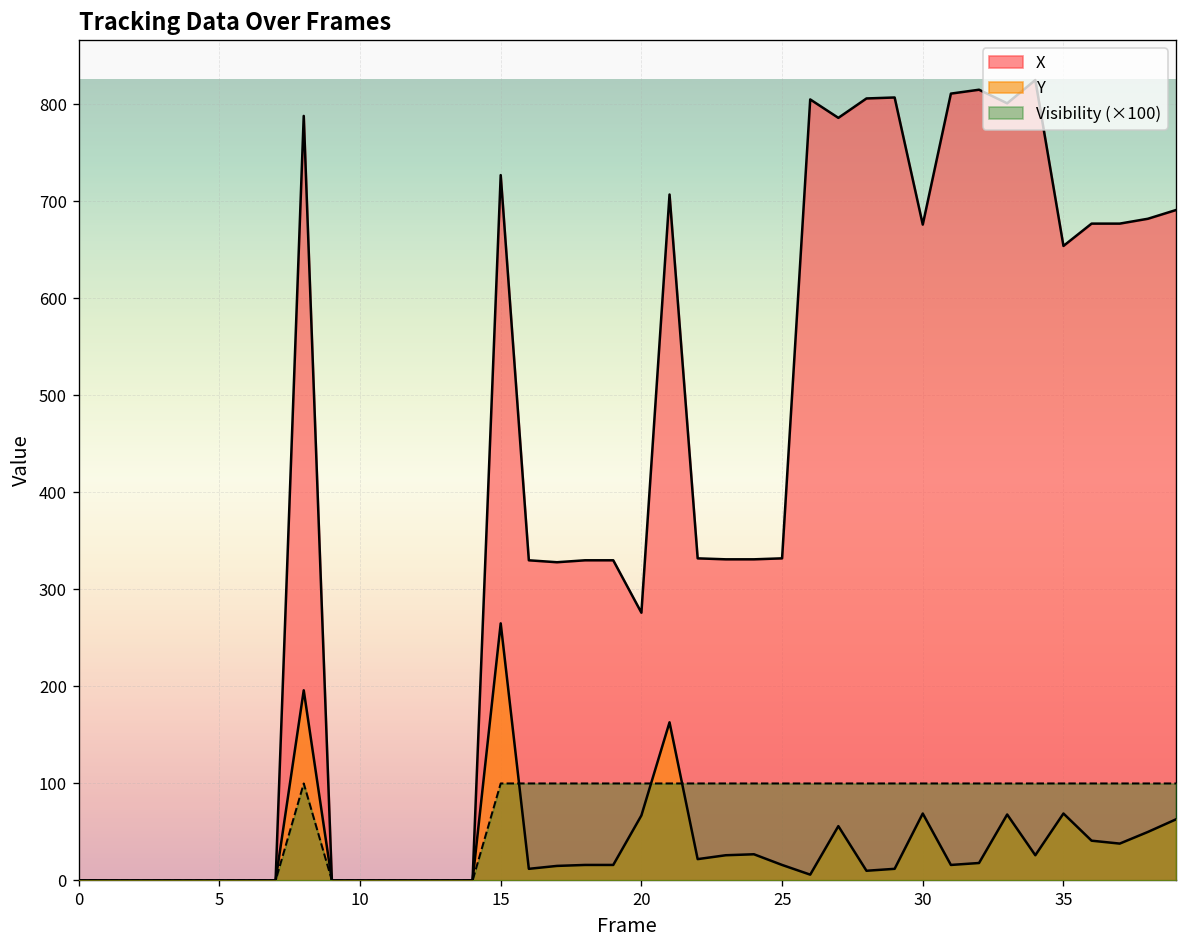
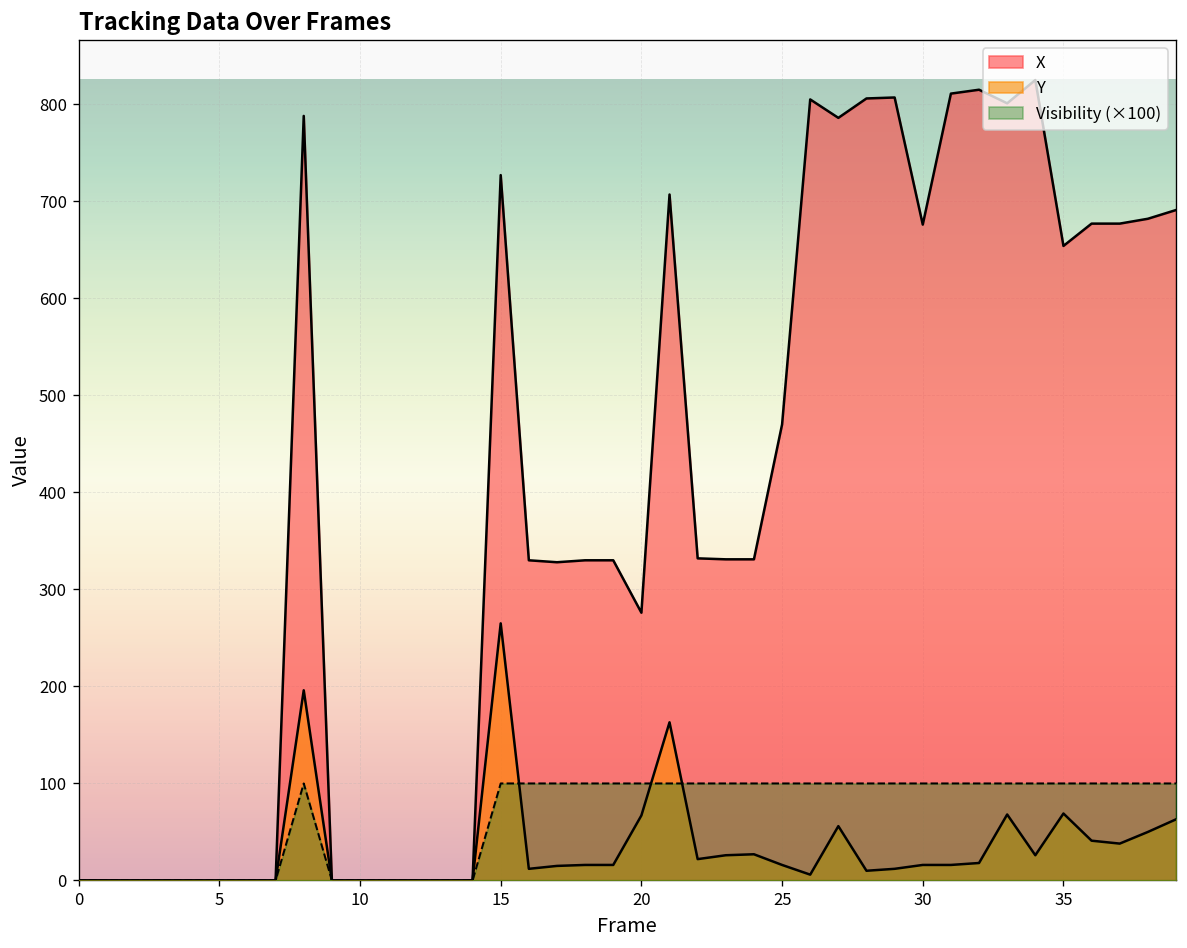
  {
    "X": {
      "15": 730,
      "20": 280,
-     "25": 330,
+     "25": 470,
      "30": 680,
      "35": 650
    },
    "Y": {
      "15": 270,
      "20": 70,
      "25": 20,
-     "30": 70,
+     "30": 20,
      "35": 70
    },
    "Visibility (×100)": {
      "15": 100,
      "20": 100,
      "25": 100,
      "30": 100,
      "35": 100
    }
  }
